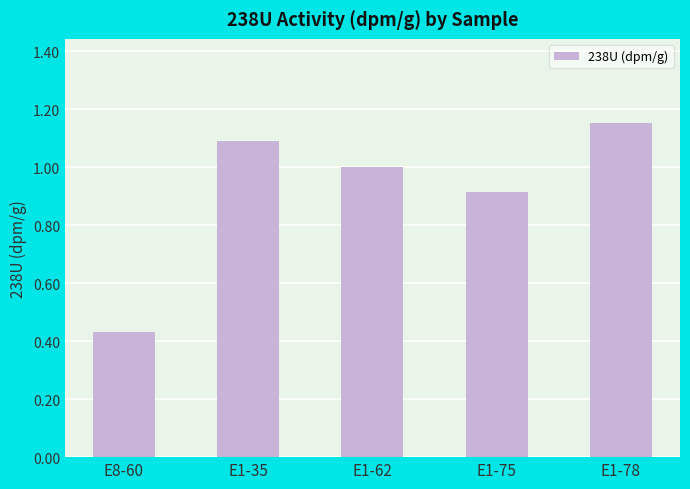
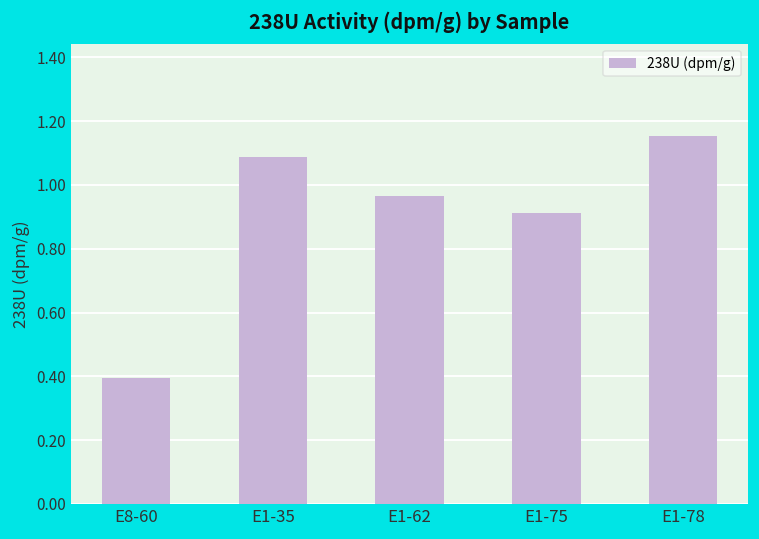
  {
-   "E8-60": 0.43,
+   "E8-60": 0.39,
    "E1-35": 1.09,
-   "E1-62": 1.00,
+   "E1-62": 0.97,
    "E1-75": 0.91,
    "E1-78": 1.15
  }
